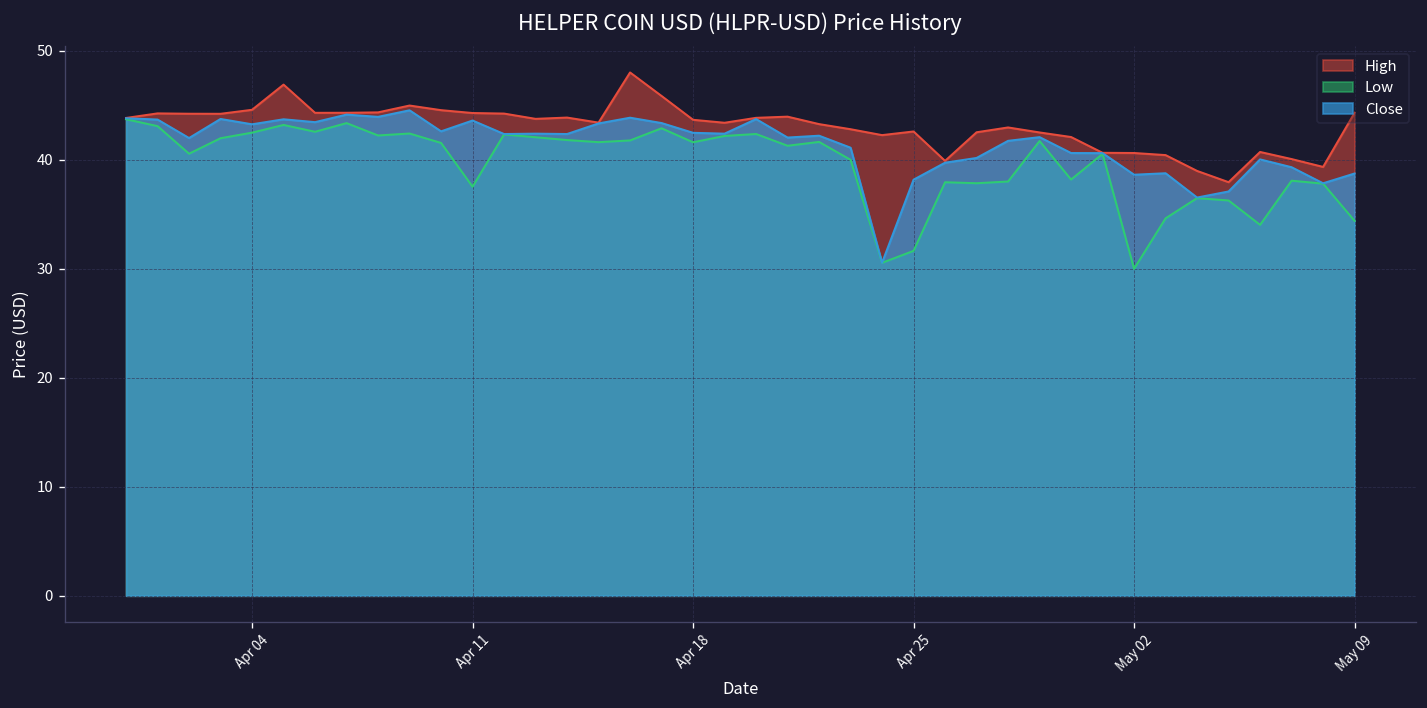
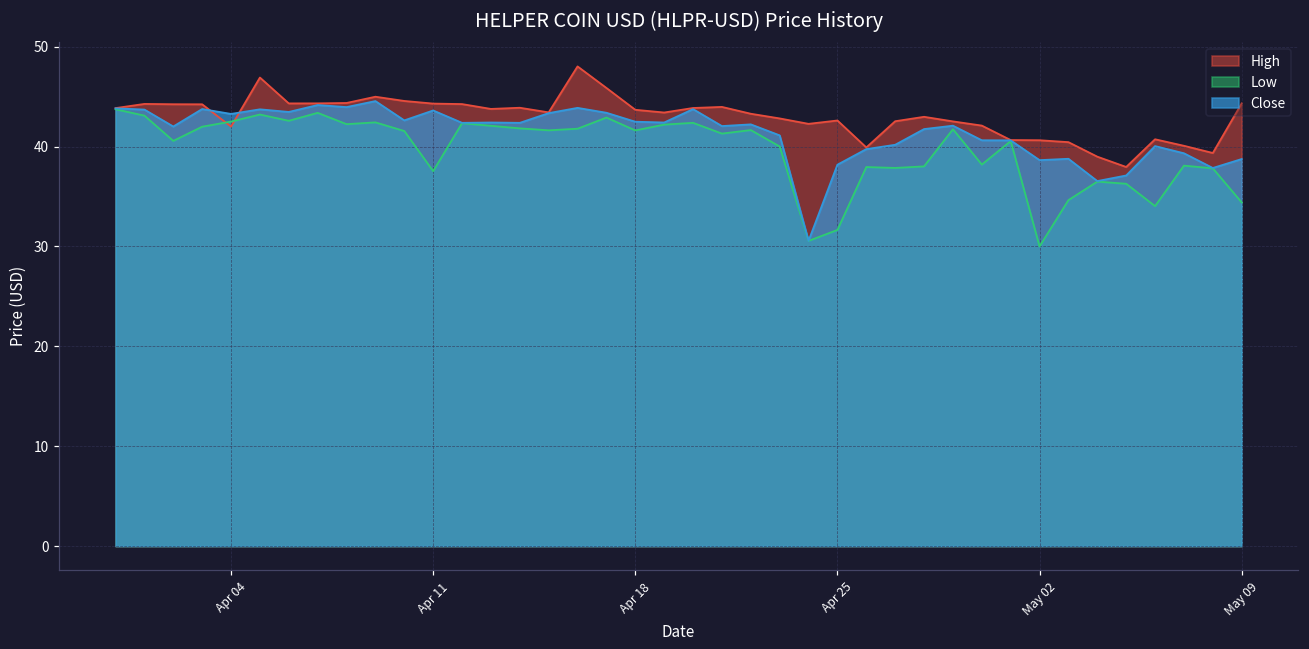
  {
    "High": {
-     "Apr 04": 45,
+     "Apr 04": 42,
      "Apr 11": 44,
      "Apr 18": 44,
      "Apr 25": 43,
      "May 02": 41
    },
    "Low": {
      "Apr 04": 43,
      "Apr 11": 38,
      "Apr 18": 42,
      "Apr 25": 32,
      "May 02": 30,
      "May 09": 34
    },
    "Close": {
      "Apr 04": 43,
      "Apr 11": 44,
      "Apr 18": 42,
      "Apr 25": 38,
      "May 02": 39,
      "May 09": 39
    }
  }
